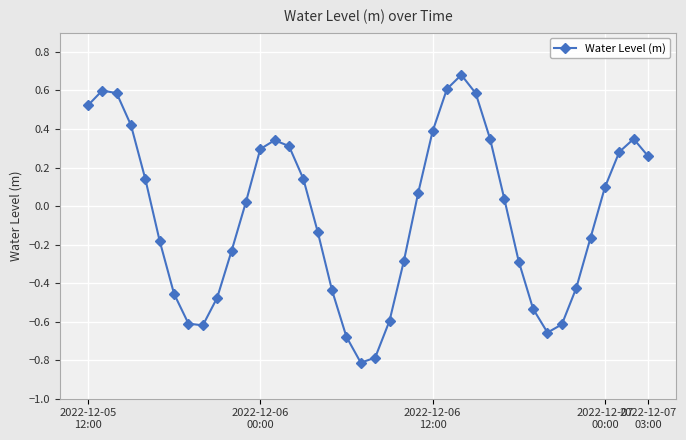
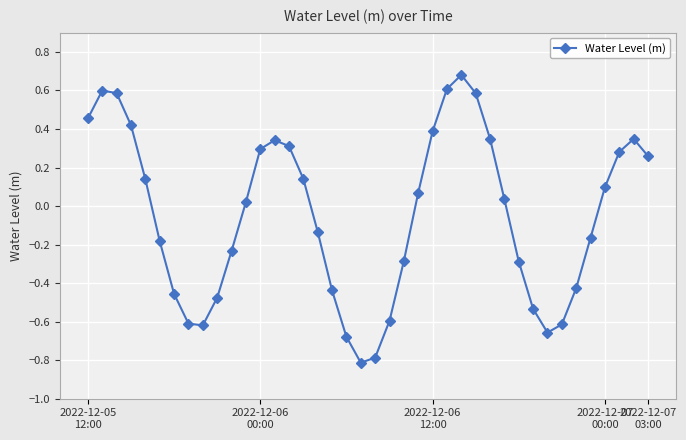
  {
-   "2022-12-05 12:00": 0.52,
+   "2022-12-05 12:00": 0.46,
    "2022-12-06 00:00": 0.30,
    "2022-12-06 12:00": 0.39
  }
